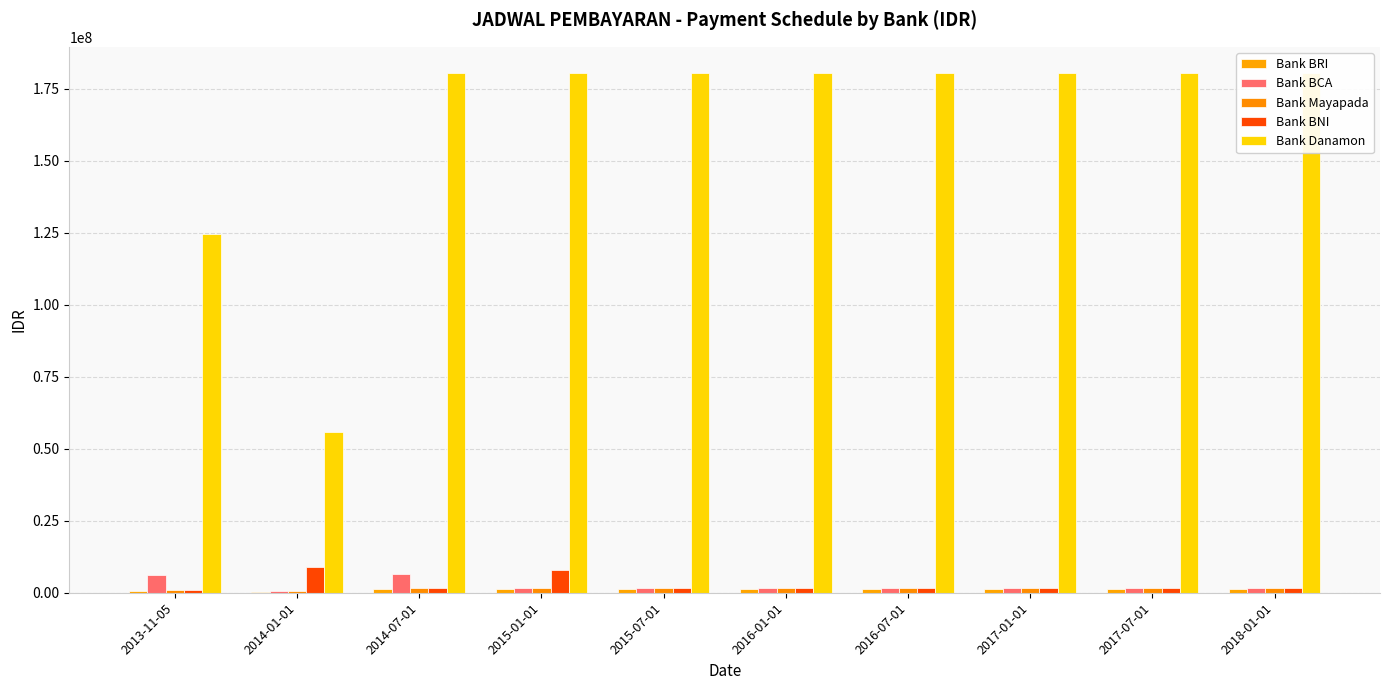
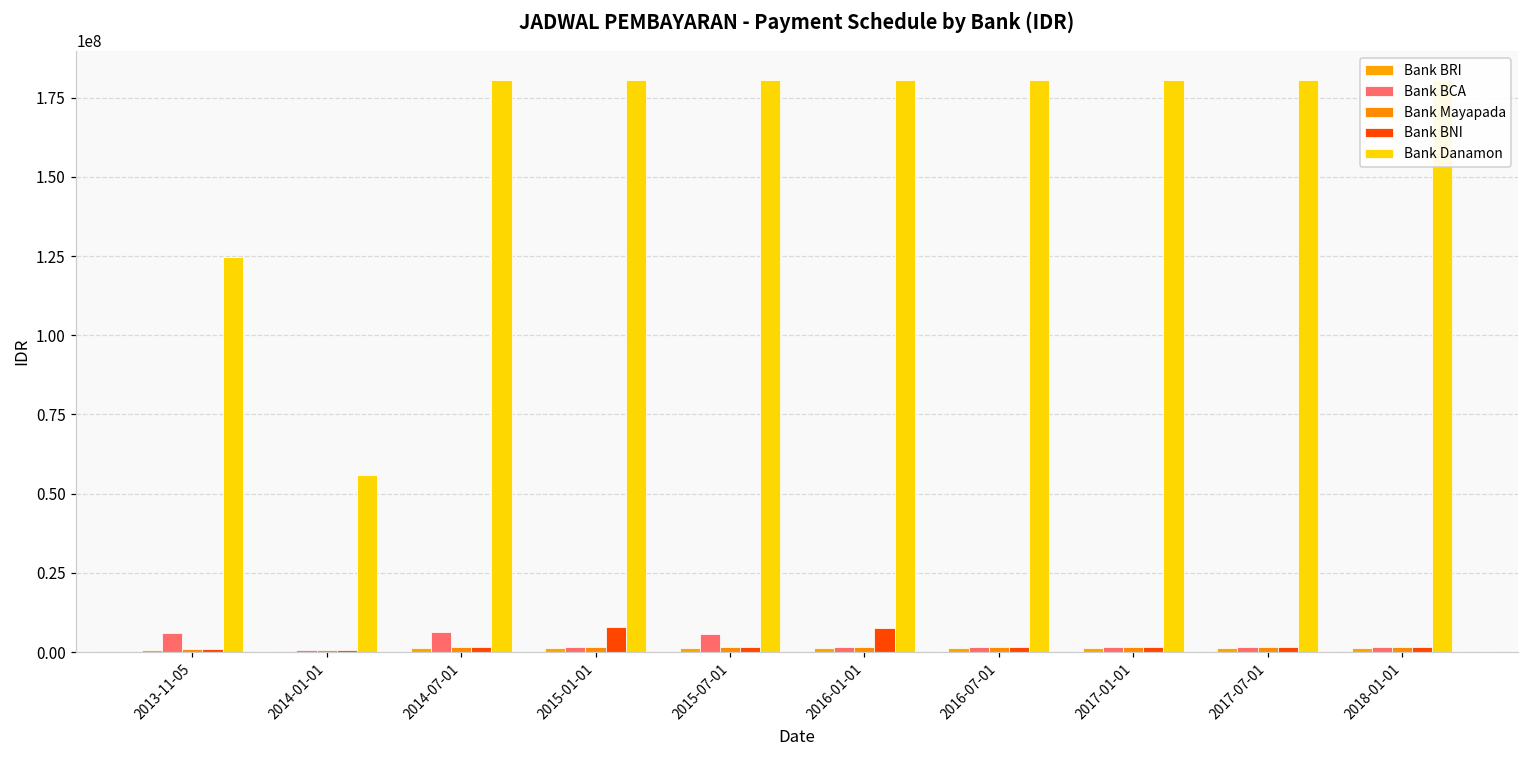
  {
    "Bank BCA": {
      "2013-11-05": 6000000,
      "2014-07-01": 6000000,
      "2015-01-01": 2000000,
-     "2015-07-01": 2000000,
+     "2015-07-01": 6000000,
      "2016-01-01": 2000000,
      "2016-07-01": 2000000,
      "2017-01-01": 2000000,
      "2017-07-01": 2000000,
      "2018-01-01": 2000000
    },
    "Bank BNI": {
      "2013-11-05": 1000000,
-     "2014-01-01": 9000000,
+     "2014-01-01": 1000000,
      "2014-07-01": 2000000,
      "2015-01-01": 8000000,
      "2015-07-01": 2000000,
-     "2016-01-01": 2000000,
+     "2016-01-01": 7000000,
      "2016-07-01": 2000000,
      "2017-01-01": 2000000,
      "2017-07-01": 2000000,
      "2018-01-01": 2000000
    }
  }
